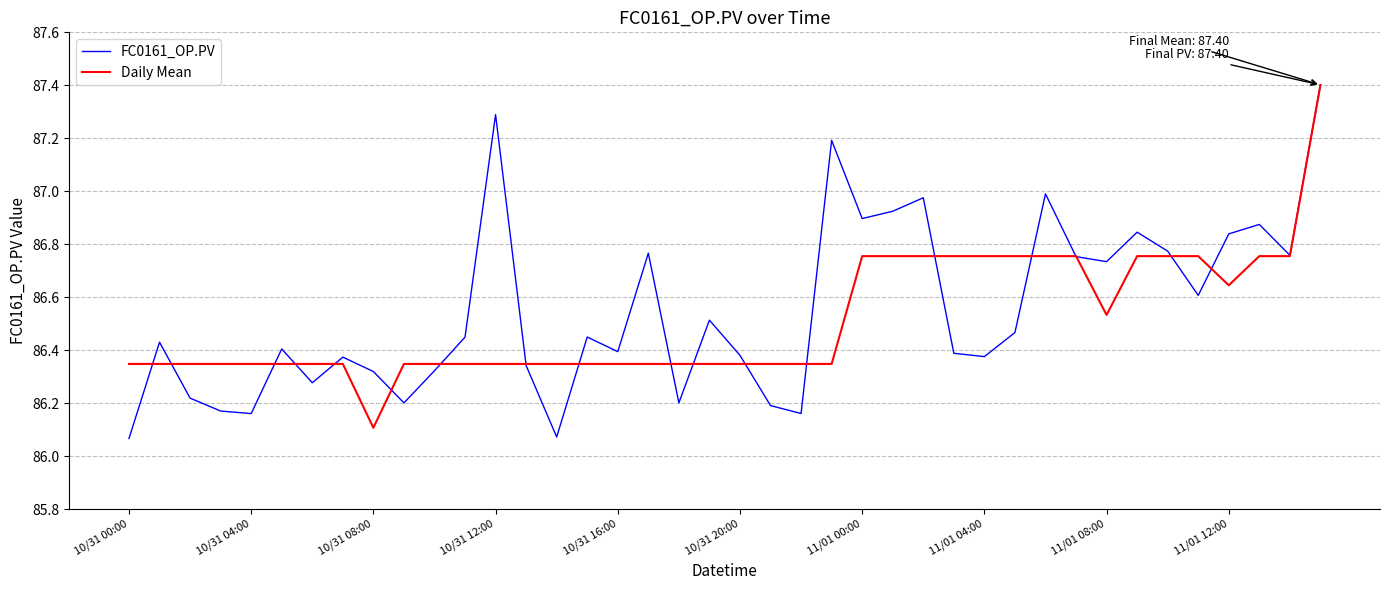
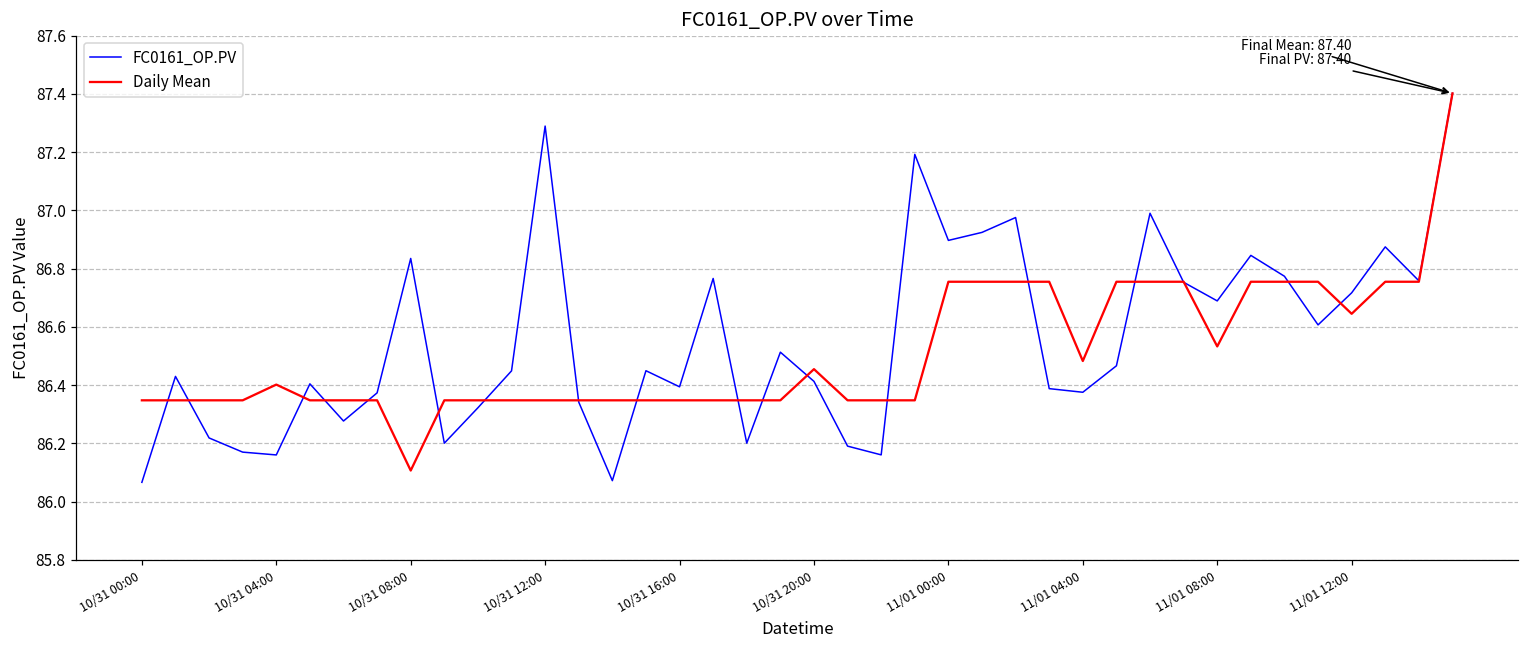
  {
    "FC0161_OP.PV": {
      "10/31 00:00": 86.07,
      "10/31 04:00": 86.16,
-     "10/31 08:00": 86.32,
+     "10/31 08:00": 86.83,
      "10/31 12:00": 87.29,
      "10/31 16:00": 86.39,
-     "10/31 20:00": 86.38,
+     "10/31 20:00": 86.41,
      "11/01 00:00": 86.90,
      "11/01 04:00": 86.38,
-     "11/01 08:00": 86.73,
-     "11/01 12:00": 86.84
+     "11/01 08:00": 86.69,
+     "11/01 12:00": 86.72
    },
    "Daily Mean": {
      "10/31 00:00": 86.35,
-     "10/31 04:00": 86.35,
+     "10/31 04:00": 86.40,
      "10/31 08:00": 86.11,
      "10/31 12:00": 86.35,
      "10/31 16:00": 86.35,
-     "10/31 20:00": 86.35,
+     "10/31 20:00": 86.46,
      "11/01 00:00": 86.76,
-     "11/01 04:00": 86.76,
+     "11/01 04:00": 86.48,
      "11/01 08:00": 86.53,
      "11/01 12:00": 86.65
    }
  }
